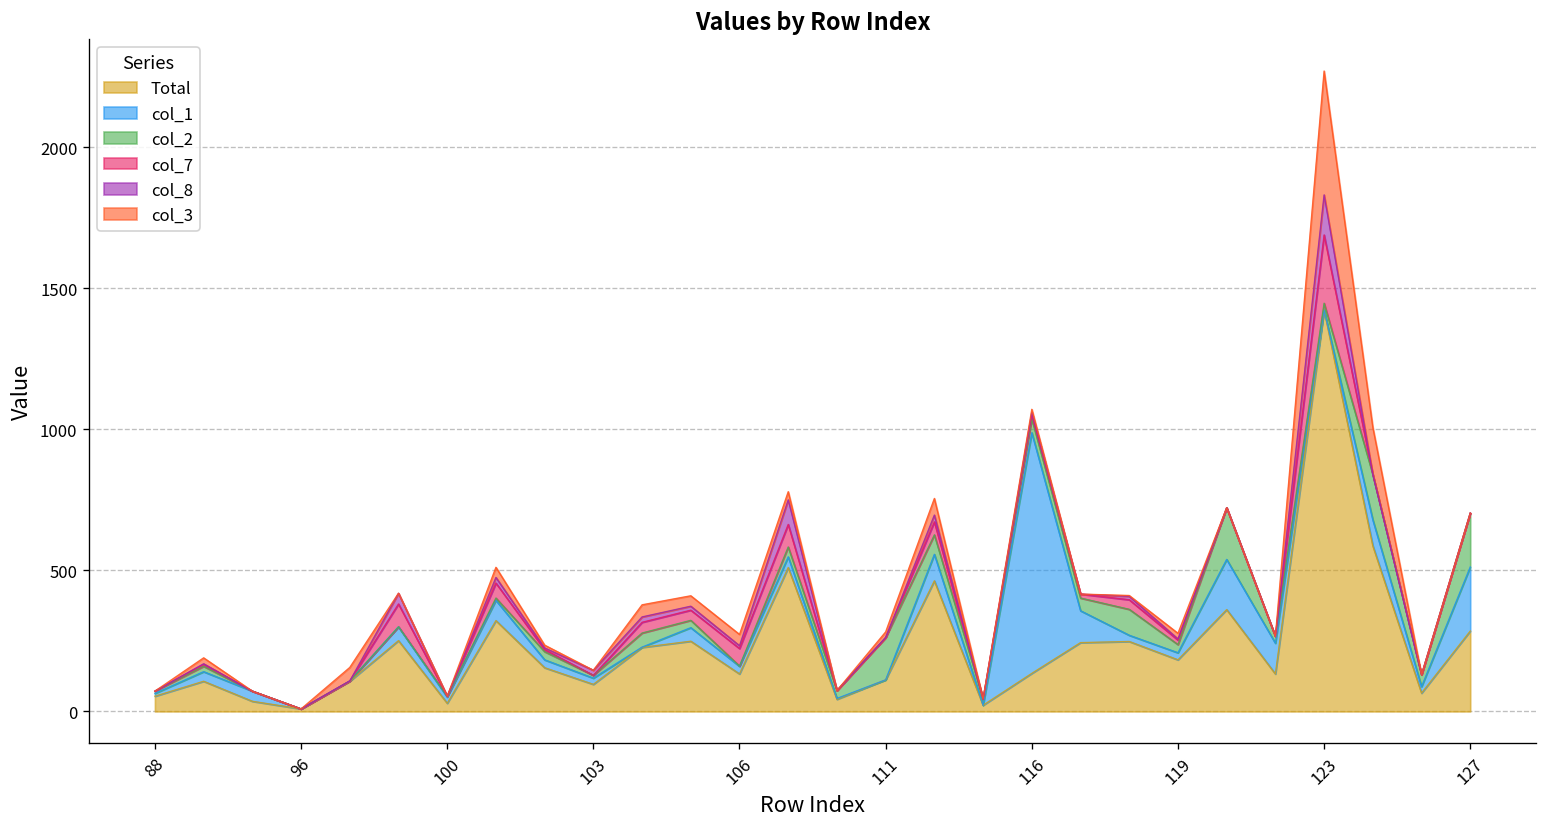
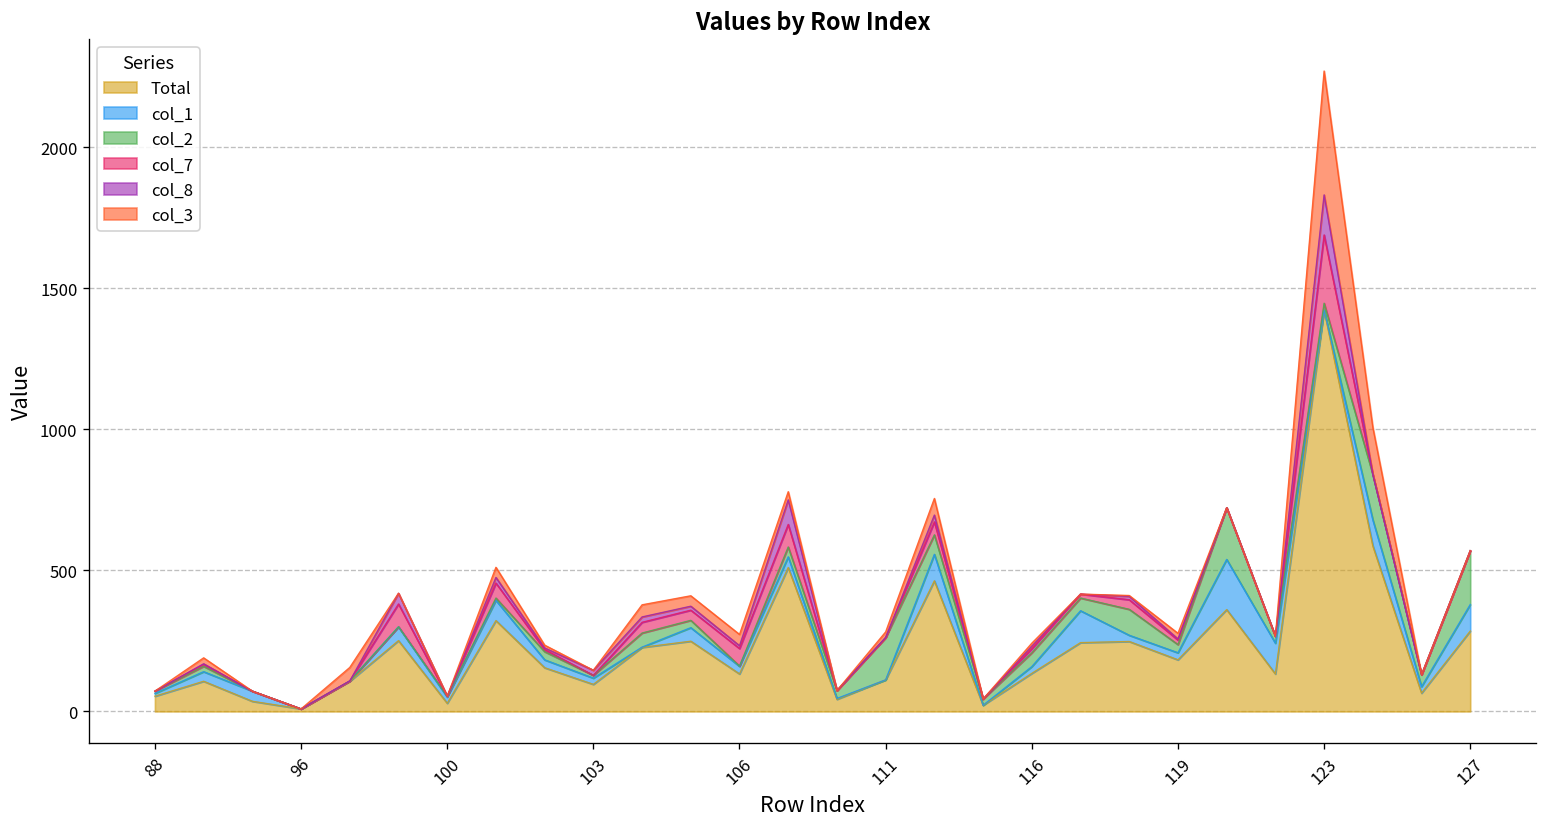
  {
    "Total": {
      "100": 30,
      "103": 100,
      "106": 130,
      "116": 140,
      "119": 180,
      "127": 290
    },
    "col_1": {
-     "116": 850,
+     "116": 20,
      "119": 30,
-     "127": 230
+     "127": 90
    },
    "col_2": {
      "116": 50,
      "119": 30,
      "123": 20
    },
    "col_7": {
      "123": 240
    },
    "col_8": {
      "123": 140
    },
    "col_3": {
      "106": 40,
      "111": 20,
      "116": 10,
      "119": 20,
      "123": 440
    }
  }
